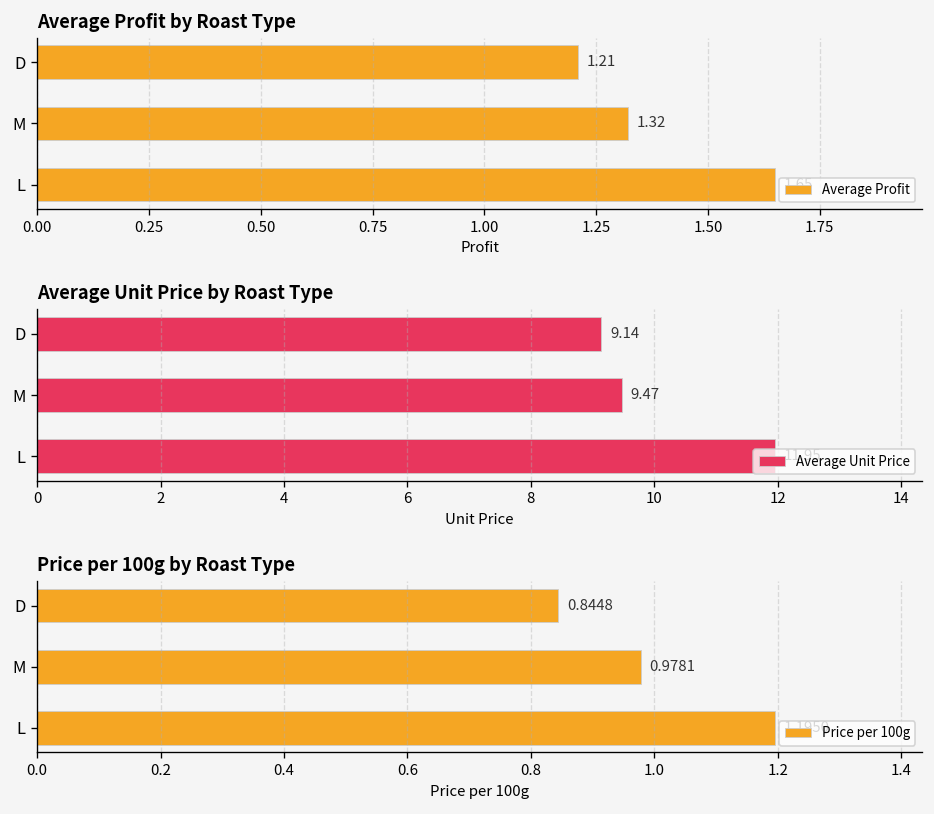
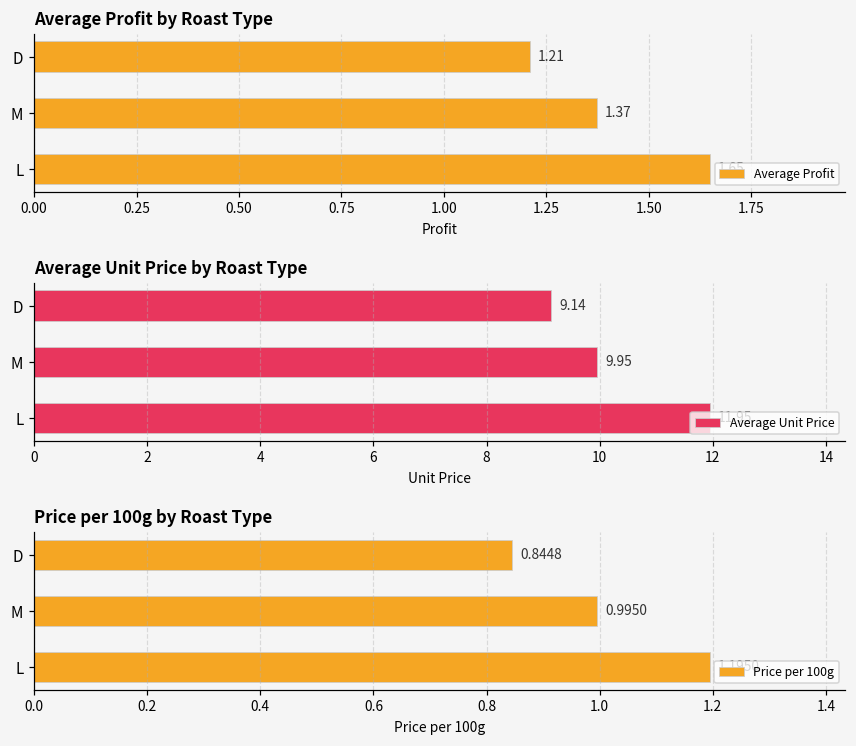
  {
    "Average Profit by Roast Type": {
      "D": 1.21,
-     "M": 1.32
+     "M": 1.37
    },
    "Average Unit Price by Roast Type": {
      "D": 9.14,
-     "M": 9.47
+     "M": 9.95
    },
    "Price per 100g by Roast Type": {
      "D": 0.8448,
-     "M": 0.9781
+     "M": 0.9950
    }
  }
